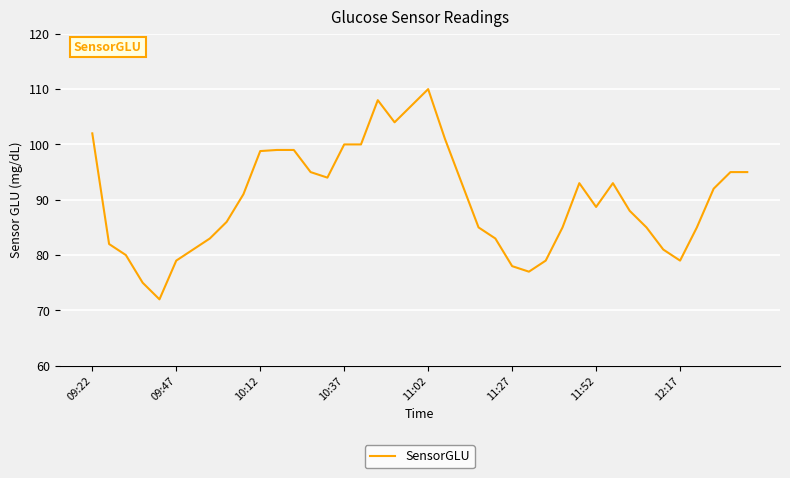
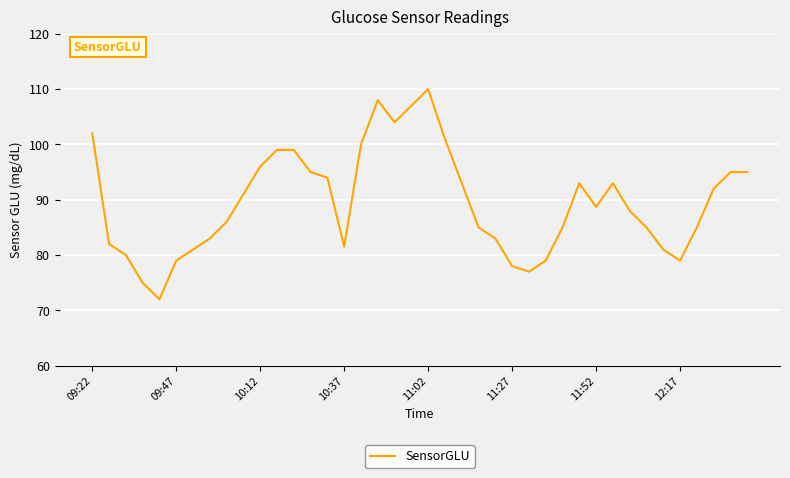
  {
    "09:22": 102,
    "09:47": 79,
-   "10:12": 99,
-   "10:37": 100,
+   "10:12": 96,
+   "10:37": 82,
    "11:02": 110,
    "11:27": 78,
    "11:52": 89,
    "12:17": 79
  }
